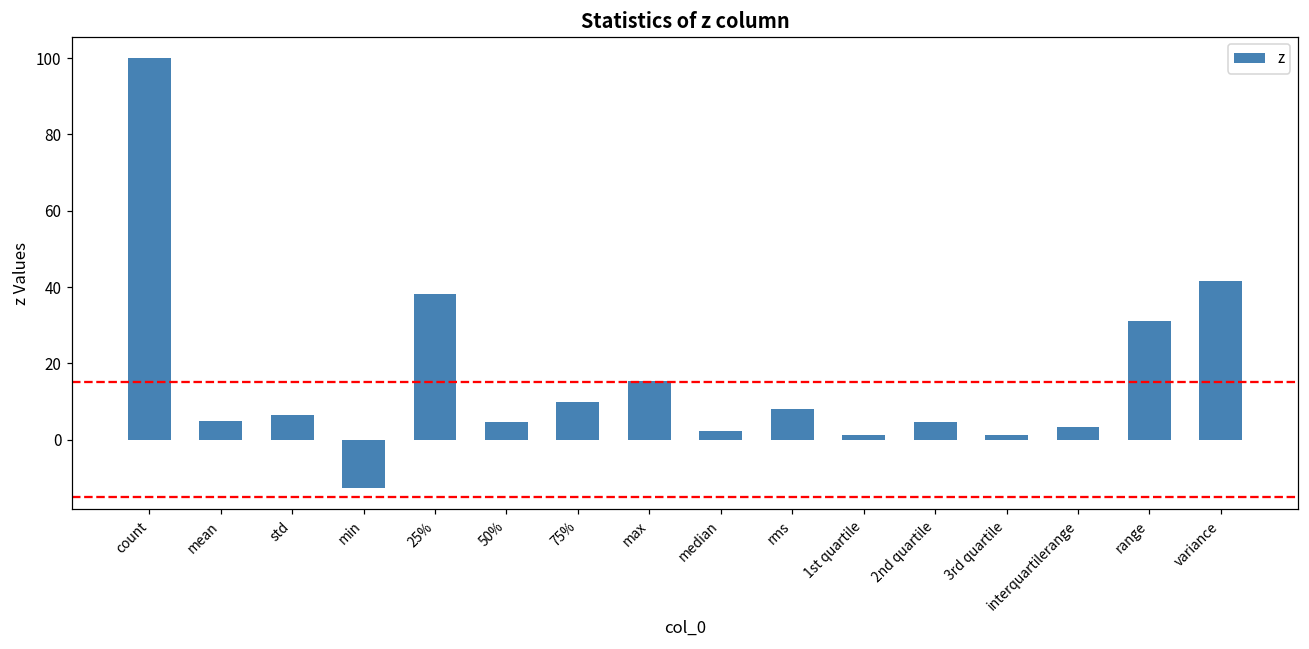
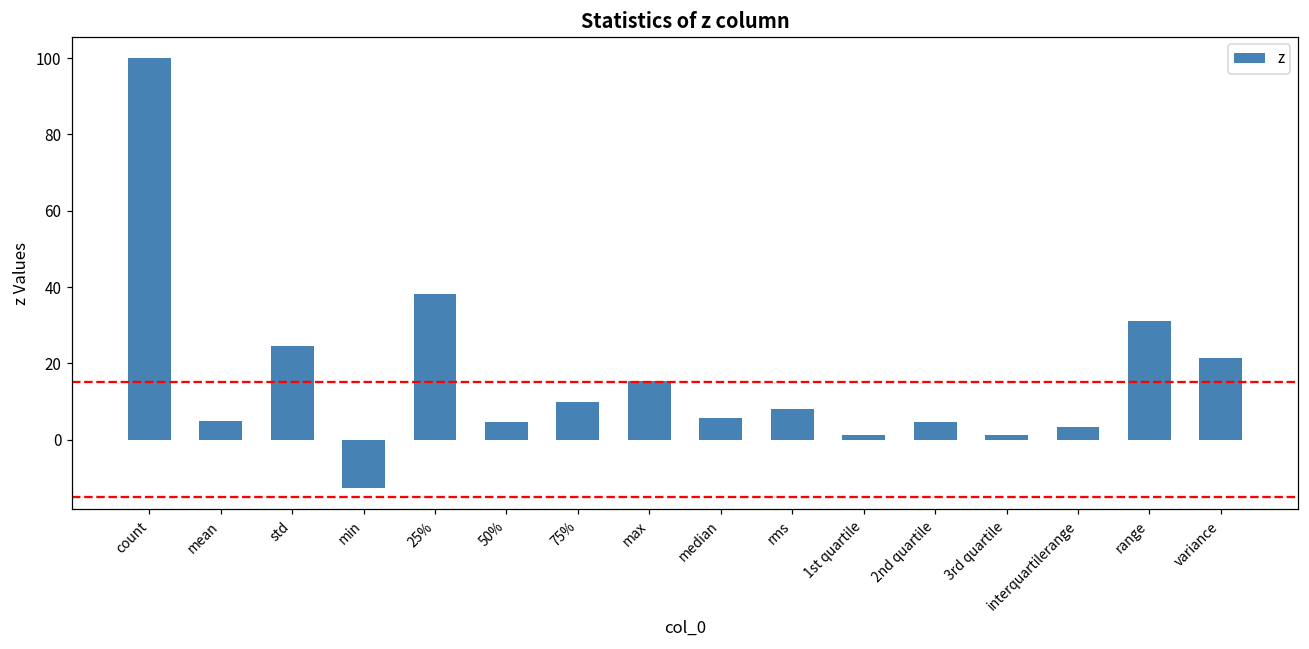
  {
    "count": 100,
    "mean": 5,
-   "std": 6,
+   "std": 25,
    "min": -13,
    "25%": 38,
    "50%": 5,
    "75%": 10,
    "max": 15,
-   "median": 2,
+   "median": 6,
    "rms": 8,
    "1st quartile": 1,
    "2nd quartile": 5,
    "3rd quartile": 1,
    "interquartilerange": 3,
    "range": 31,
-   "variance": 42
+   "variance": 22
  }
